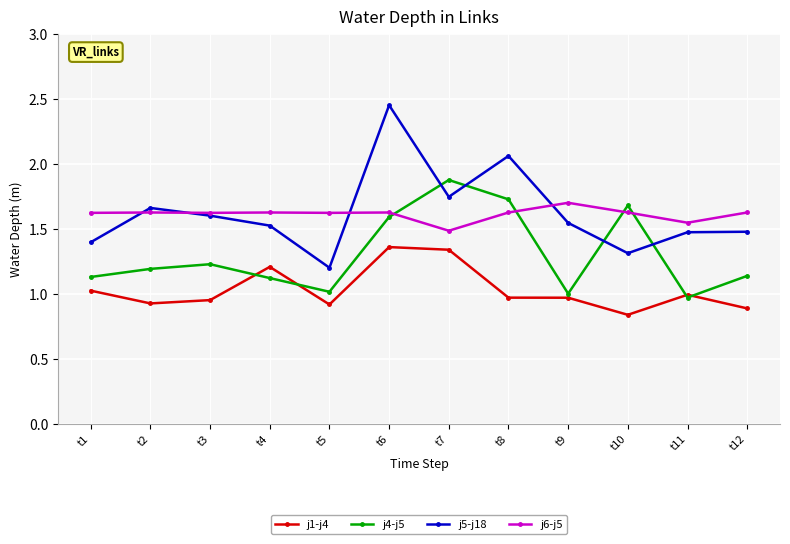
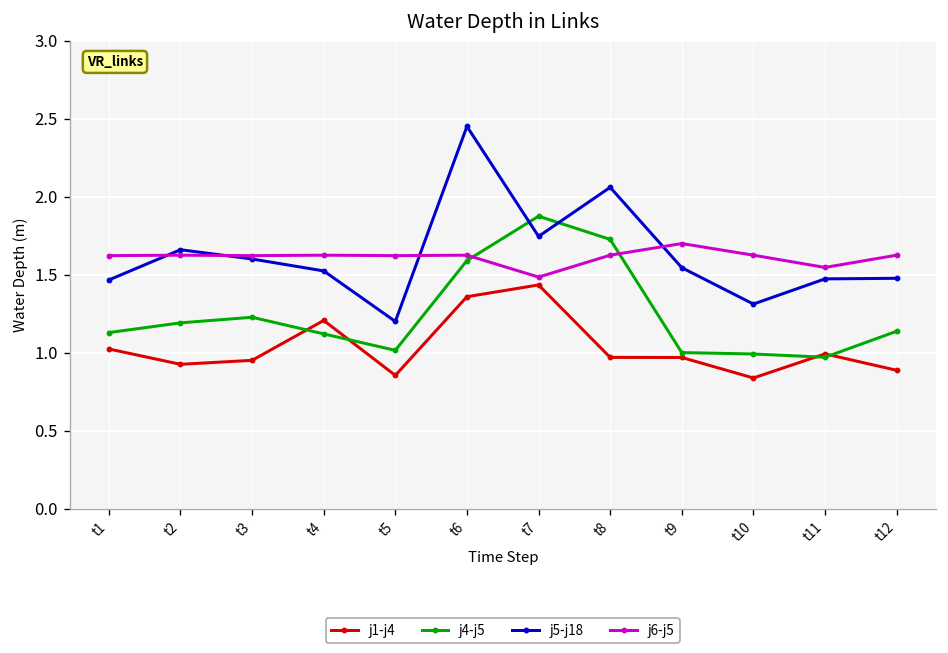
  {
    "j1-j4": {
      "t1": 1.02,
      "t2": 0.93,
      "t3": 0.95,
      "t4": 1.21,
-     "t5": 0.92,
+     "t5": 0.86,
      "t6": 1.36,
-     "t7": 1.34,
+     "t7": 1.44,
      "t8": 0.97,
      "t9": 0.97,
      "t10": 0.84,
      "t11": 0.99,
      "t12": 0.89
    },
    "j4-j5": {
      "t1": 1.13,
      "t2": 1.19,
      "t3": 1.23,
      "t4": 1.12,
      "t5": 1.02,
      "t6": 1.59,
      "t7": 1.88,
      "t8": 1.73,
      "t9": 1.00,
-     "t10": 1.68,
+     "t10": 0.99,
      "t11": 0.97,
      "t12": 1.14
    },
    "j5-j18": {
-     "t1": 1.40,
+     "t1": 1.47,
      "t2": 1.66,
      "t3": 1.60,
      "t4": 1.52,
      "t5": 1.20,
      "t6": 2.45,
      "t7": 1.75,
      "t8": 2.06,
      "t9": 1.55,
      "t10": 1.31,
      "t11": 1.47,
      "t12": 1.48
    },
    "j6-j5": {
      "t1": 1.62,
      "t2": 1.63,
      "t3": 1.62,
      "t4": 1.63,
      "t5": 1.62,
      "t6": 1.63,
      "t7": 1.49,
      "t8": 1.63,
      "t9": 1.70,
      "t10": 1.63,
      "t11": 1.55,
      "t12": 1.63
    }
  }
